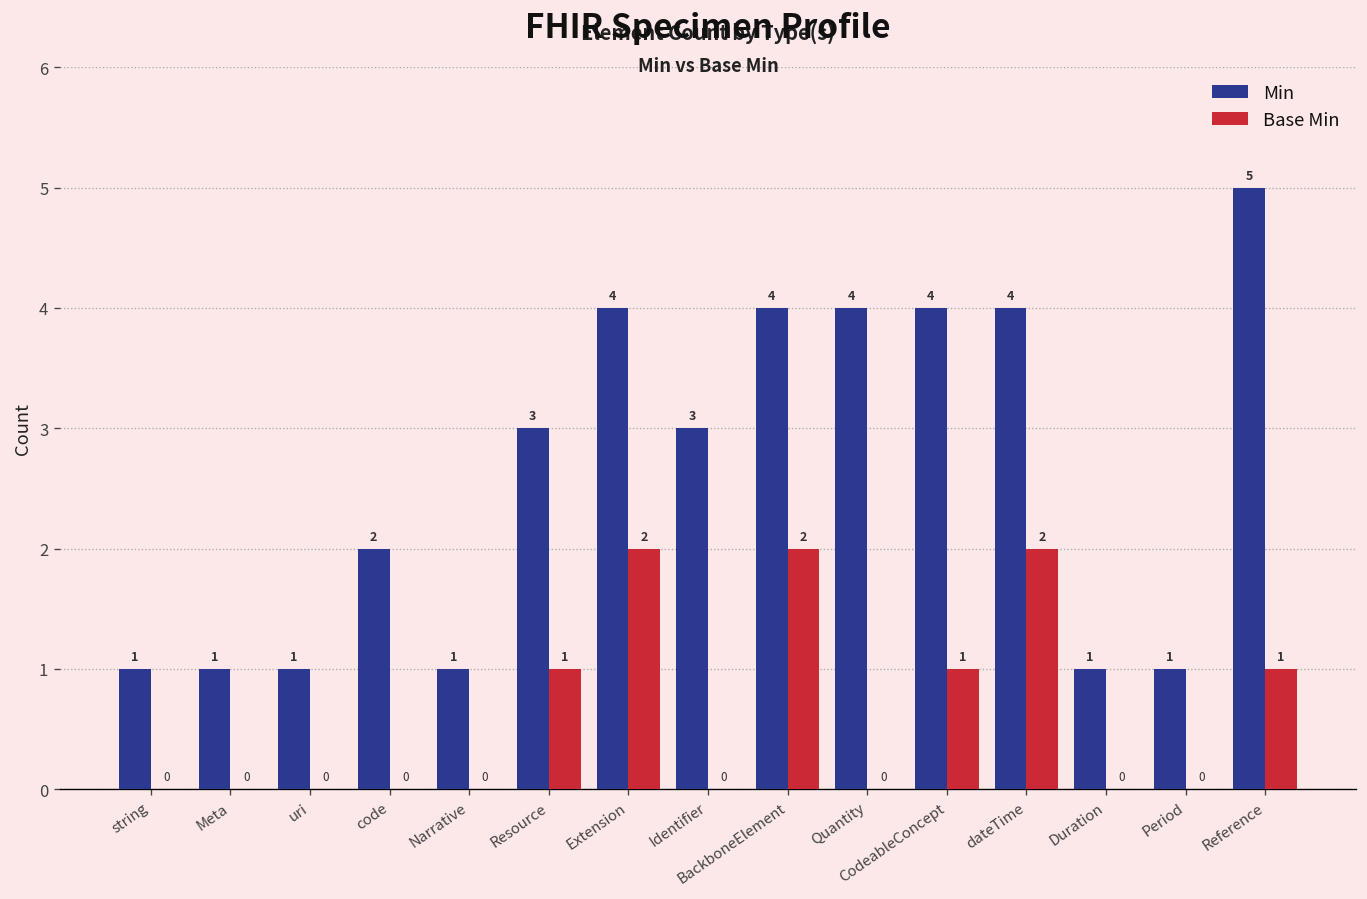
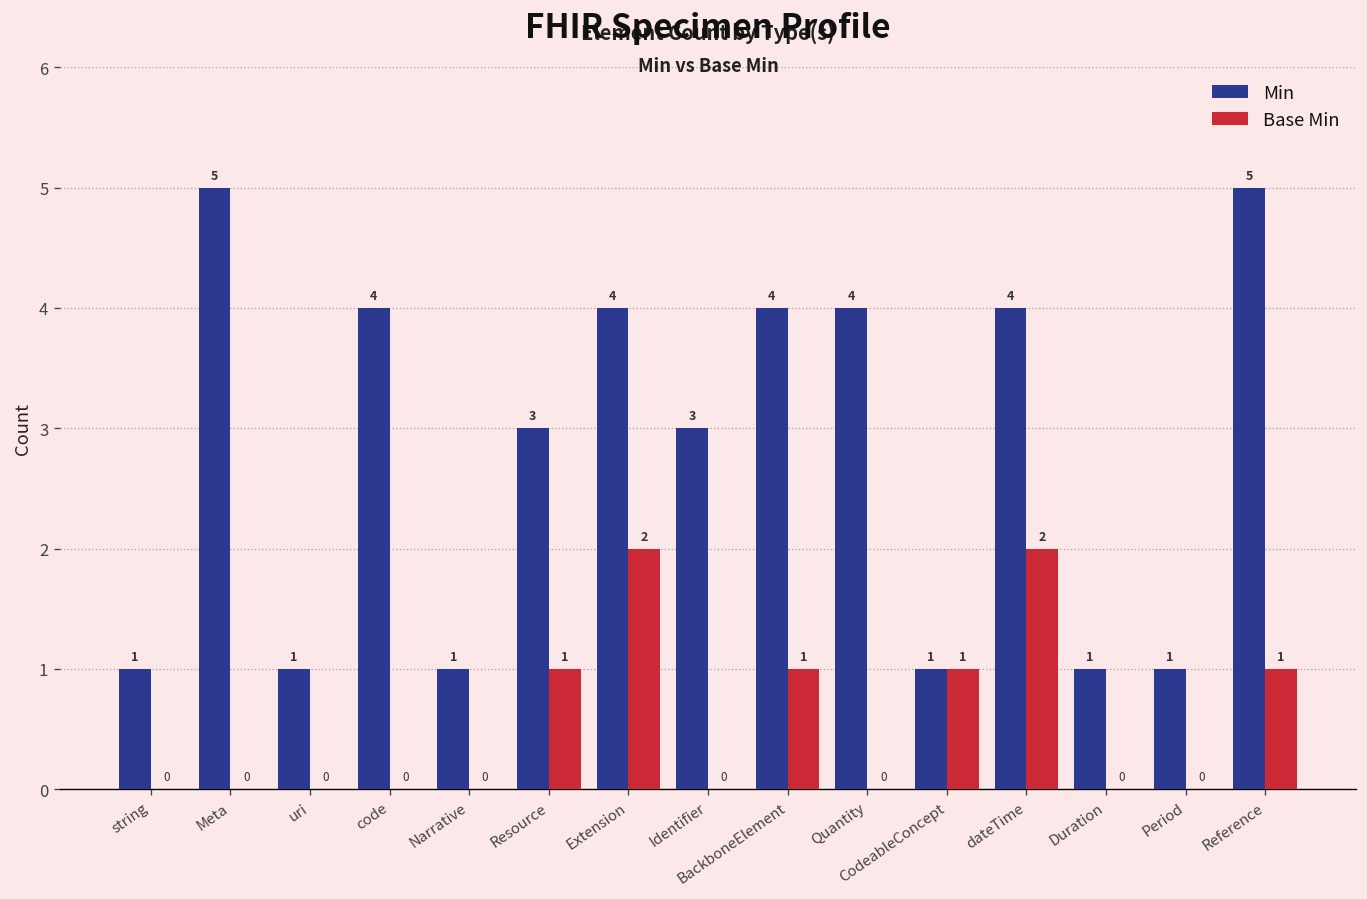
  {
    "Min": {
      "string": 1,
-     "Meta": 1,
+     "Meta": 5,
      "uri": 1,
-     "code": 2,
+     "code": 4,
      "Narrative": 1,
      "Resource": 3,
      "Extension": 4,
      "Identifier": 3,
      "BackboneElement": 4,
      "Quantity": 4,
-     "CodeableConcept": 4,
+     "CodeableConcept": 1,
      "dateTime": 4,
      "Duration": 1,
      "Period": 1,
      "Reference": 5
    },
    "Base Min": {
      "string": 0,
      "Meta": 0,
      "uri": 0,
      "code": 0,
      "Narrative": 0,
      "Resource": 1,
      "Extension": 2,
      "Identifier": 0,
-     "BackboneElement": 2,
+     "BackboneElement": 1,
      "Quantity": 0,
      "CodeableConcept": 1,
      "dateTime": 2,
      "Duration": 0,
      "Period": 0,
      "Reference": 1
    }
  }
